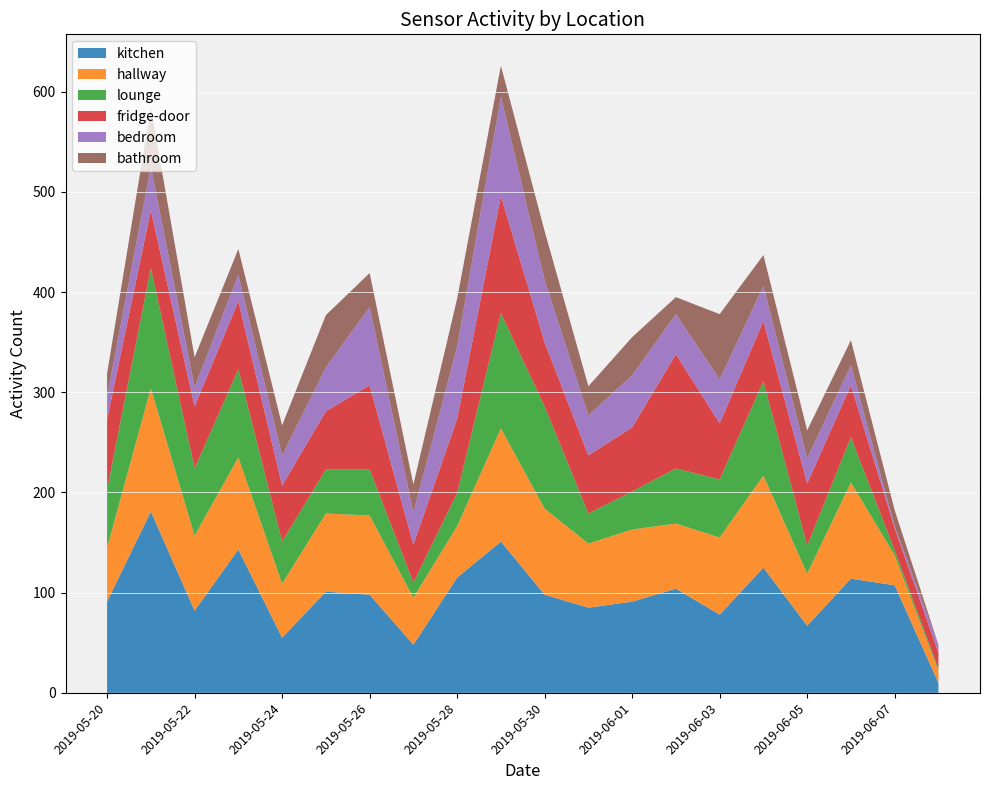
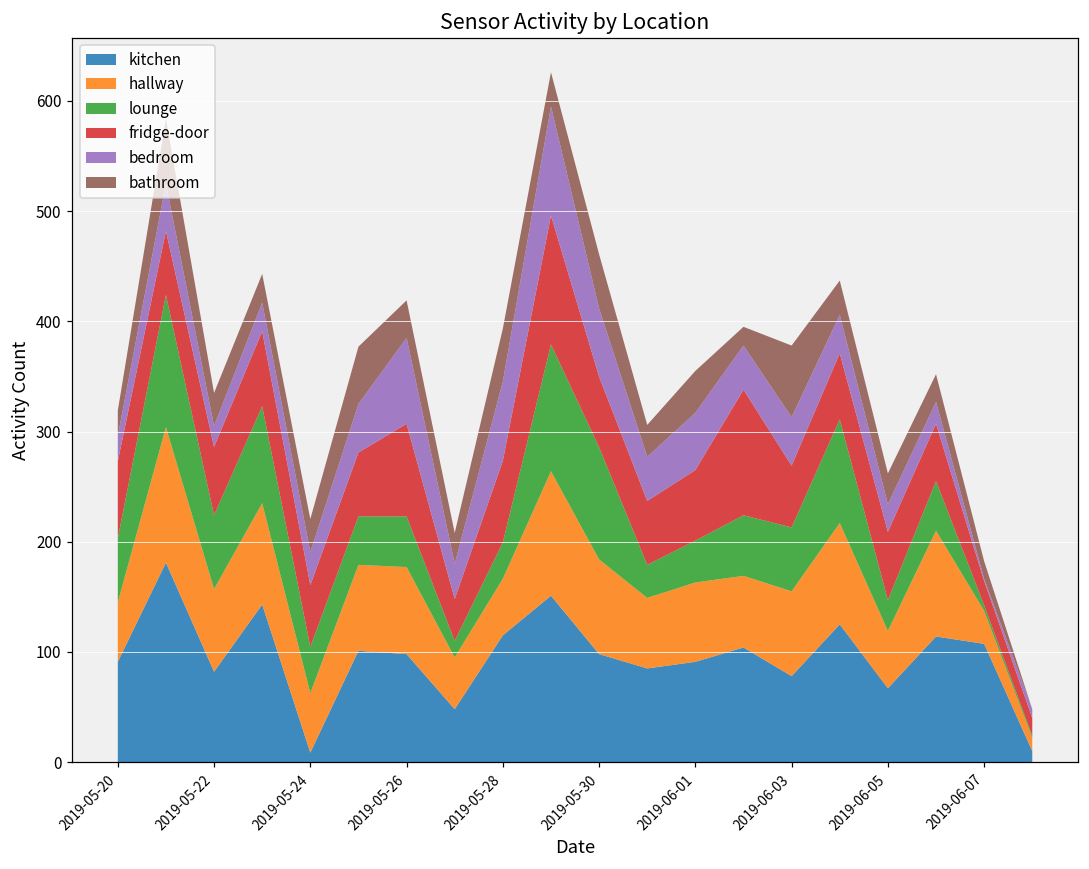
  {
    "kitchen": {
      "2019-05-20": 91,
      "2019-05-22": 82,
-     "2019-05-24": 55,
+     "2019-05-24": 9,
      "2019-05-26": 98,
      "2019-05-28": 115,
      "2019-05-30": 98,
      "2019-06-01": 91,
      "2019-06-03": 78,
      "2019-06-05": 67,
      "2019-06-07": 107
    },
    "hallway": {
      "2019-05-20": 54,
      "2019-05-22": 75,
      "2019-05-24": 54,
      "2019-05-26": 79,
      "2019-05-28": 51,
      "2019-05-30": 86,
      "2019-06-01": 72,
      "2019-06-03": 77,
      "2019-06-05": 52,
      "2019-06-07": 30
    },
    "lounge": {
      "2019-05-20": 58,
      "2019-05-22": 67,
      "2019-05-24": 42,
      "2019-05-26": 46,
      "2019-05-28": 33,
      "2019-05-30": 102,
      "2019-06-01": 38,
      "2019-06-03": 58,
      "2019-06-05": 28,
      "2019-06-07": 5
    },
    "fridge-door": {
      "2019-05-20": 70,
      "2019-05-22": 62,
      "2019-05-24": 56,
      "2019-05-26": 84,
      "2019-05-28": 74,
      "2019-05-30": 64,
      "2019-06-01": 64,
      "2019-06-03": 56,
      "2019-06-05": 62
    },
    "bedroom": {
      "2019-05-20": 23,
      "2019-05-22": 19,
      "2019-05-24": 30,
      "2019-05-26": 78,
      "2019-05-28": 72,
      "2019-05-30": 62,
      "2019-06-01": 52,
      "2019-06-03": 44,
      "2019-06-05": 25
    },
    "bathroom": {
      "2019-05-20": 23,
      "2019-05-22": 30,
      "2019-05-24": 30,
      "2019-05-26": 34,
      "2019-05-28": 48,
      "2019-05-30": 49,
      "2019-06-01": 38,
      "2019-06-03": 65,
      "2019-06-05": 28,
      "2019-06-07": 16
    }
  }
